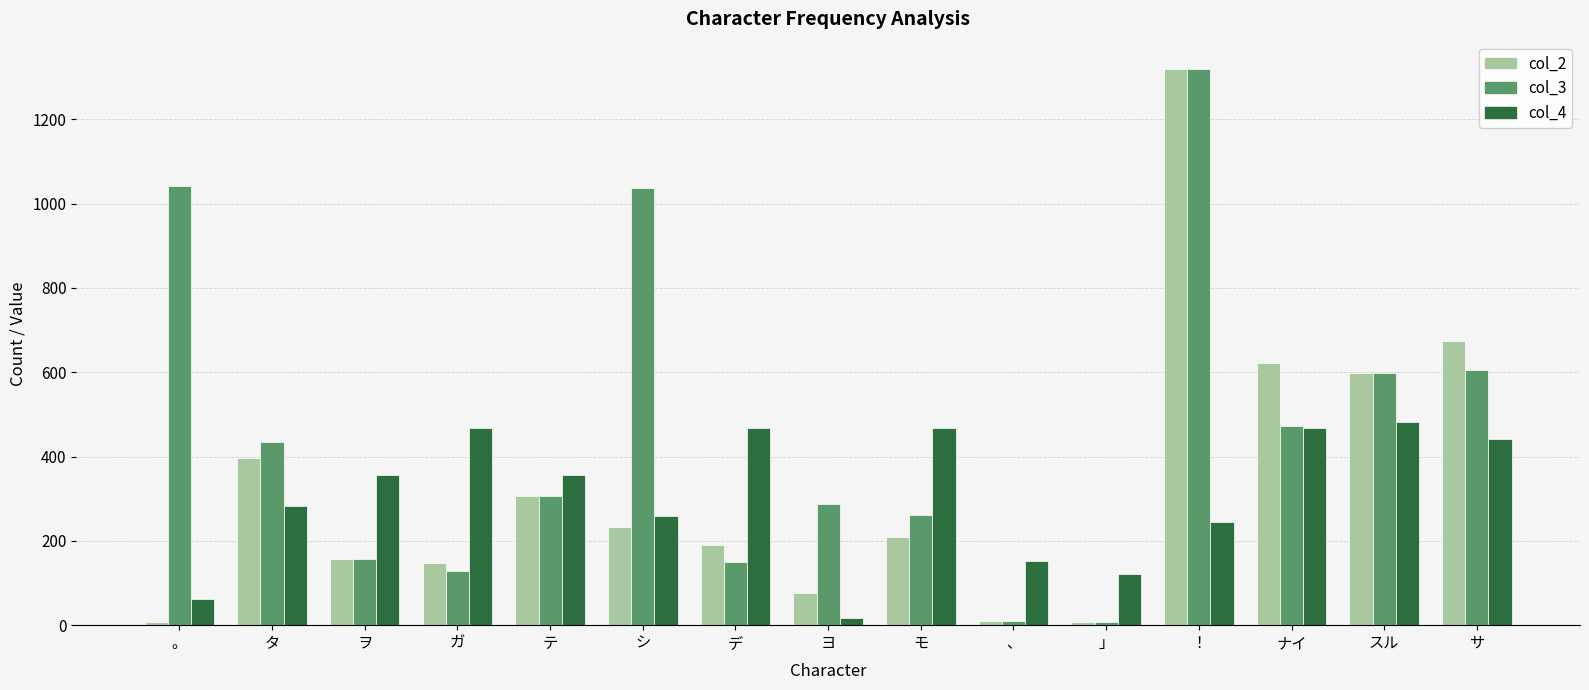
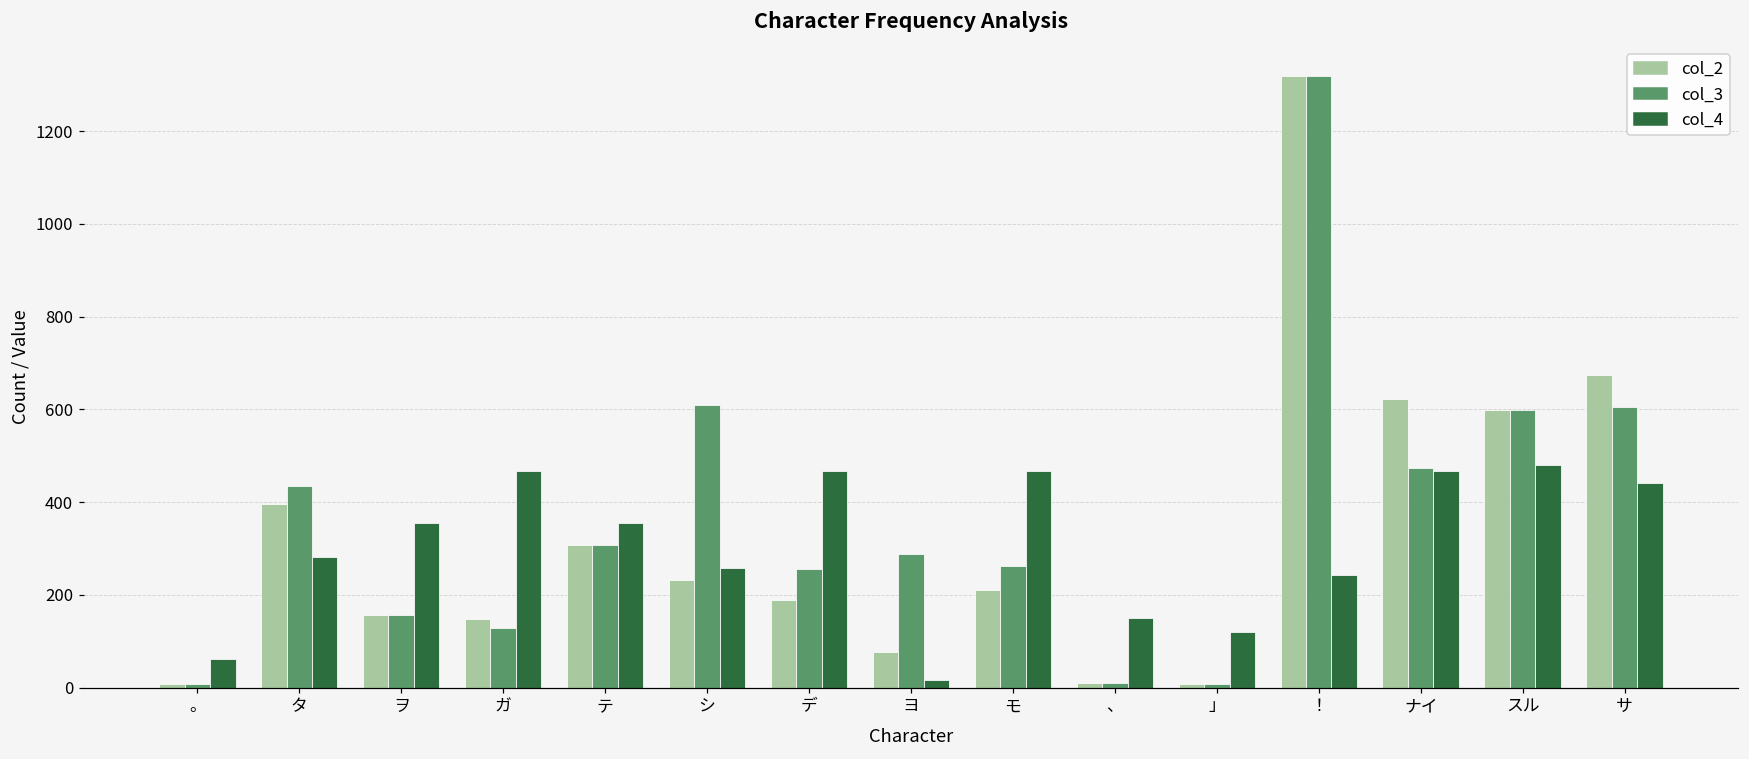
  {
    "col_2": {
      "。": 10,
      "タ": 400,
      "ヲ": 160,
      "ガ": 150,
      "テ": 310,
      "シ": 230,
      "デ": 190,
      "ヨ": 80,
      "モ": 210,
      "、": 10,
      "」": 10,
      "！": 1320,
      "ナイ": 620,
      "スル": 600,
      "サ": 680
    },
    "col_3": {
-     "。": 1040,
+     "。": 10,
      "タ": 440,
      "ヲ": 160,
      "ガ": 130,
      "テ": 310,
-     "シ": 1040,
-     "デ": 150,
+     "シ": 610,
+     "デ": 260,
      "ヨ": 290,
      "モ": 260,
      "、": 10,
      "」": 10,
      "！": 1320,
      "ナイ": 470,
      "スル": 600,
      "サ": 610
    },
    "col_4": {
      "。": 60,
      "タ": 280,
      "ヲ": 360,
      "ガ": 470,
      "テ": 360,
      "シ": 260,
      "デ": 470,
      "ヨ": 20,
      "モ": 470,
      "、": 150,
      "」": 120,
      "！": 240,
      "ナイ": 470,
      "スル": 480,
      "サ": 440
    }
  }
